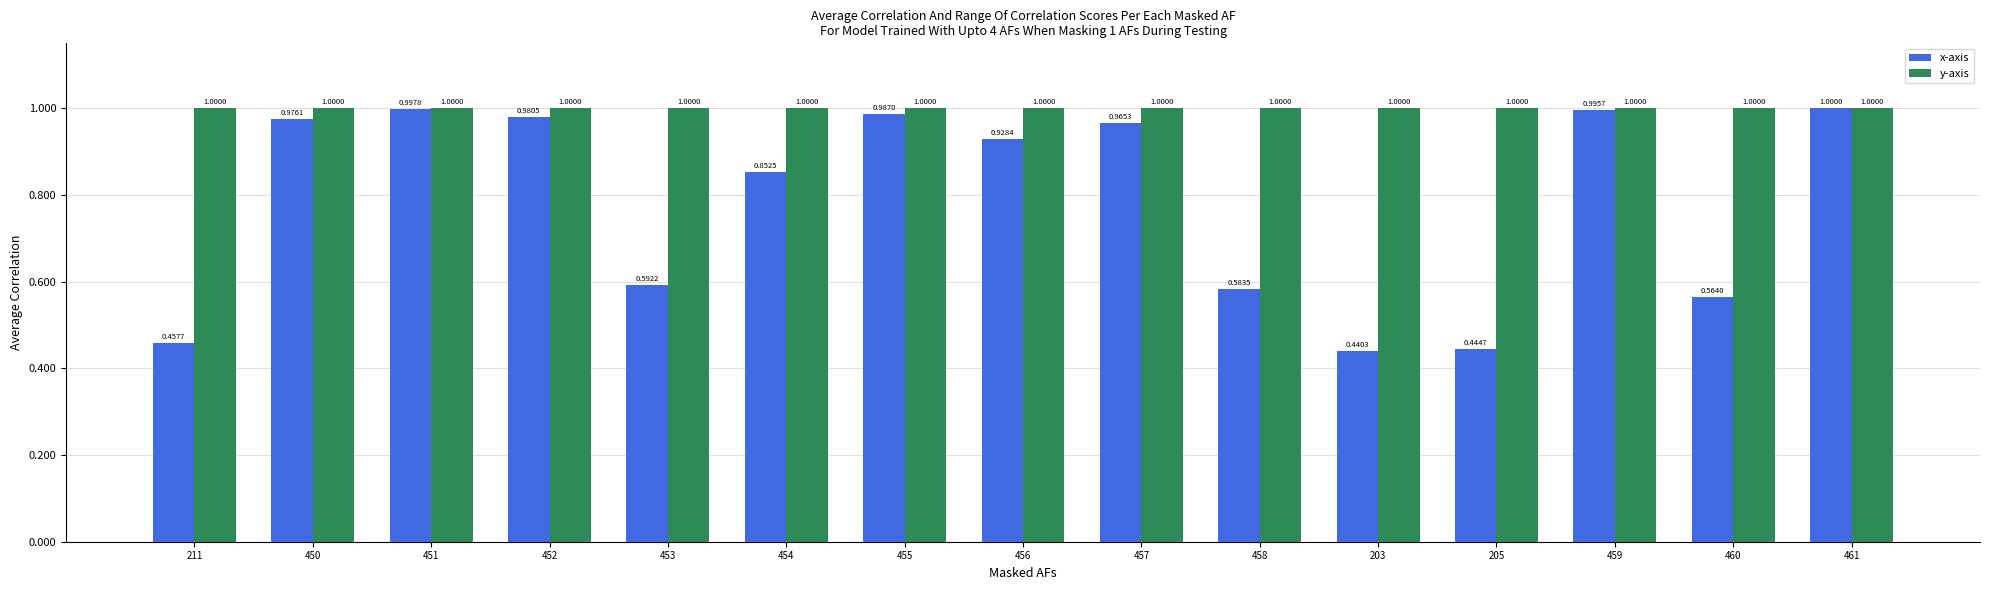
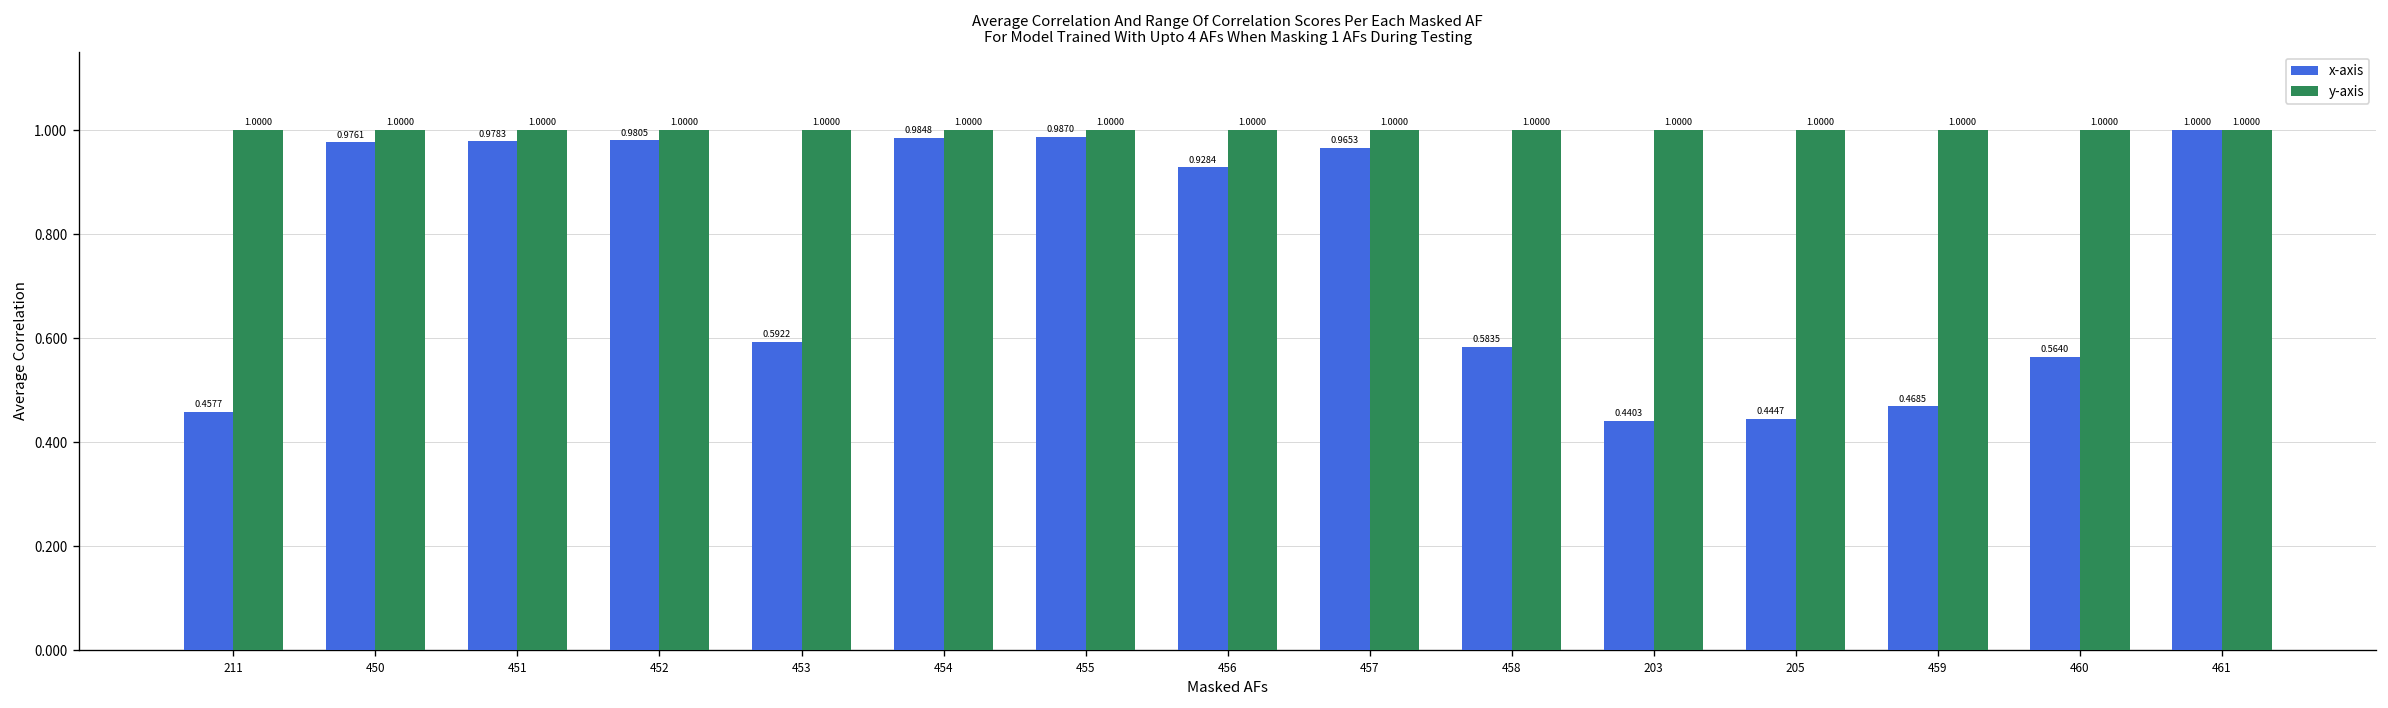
  {
    "x-axis": {
      "211": 0.4577,
      "450": 0.9761,
-     "451": 0.9978,
+     "451": 0.9783,
      "452": 0.9805,
      "453": 0.5922,
-     "454": 0.8525,
+     "454": 0.9848,
      "455": 0.9870,
      "456": 0.9284,
      "457": 0.9653,
      "458": 0.5835,
      "203": 0.4403,
      "205": 0.4447,
-     "459": 0.9957,
+     "459": 0.4685,
      "460": 0.5640,
      "461": 1.0000
    },
    "y-axis": {
      "211": 1.0000,
      "450": 1.0000,
      "451": 1.0000,
      "452": 1.0000,
      "453": 1.0000,
      "454": 1.0000,
      "455": 1.0000,
      "456": 1.0000,
      "457": 1.0000,
      "458": 1.0000,
      "203": 1.0000,
      "205": 1.0000,
      "459": 1.0000,
      "460": 1.0000,
      "461": 1.0000
    }
  }
